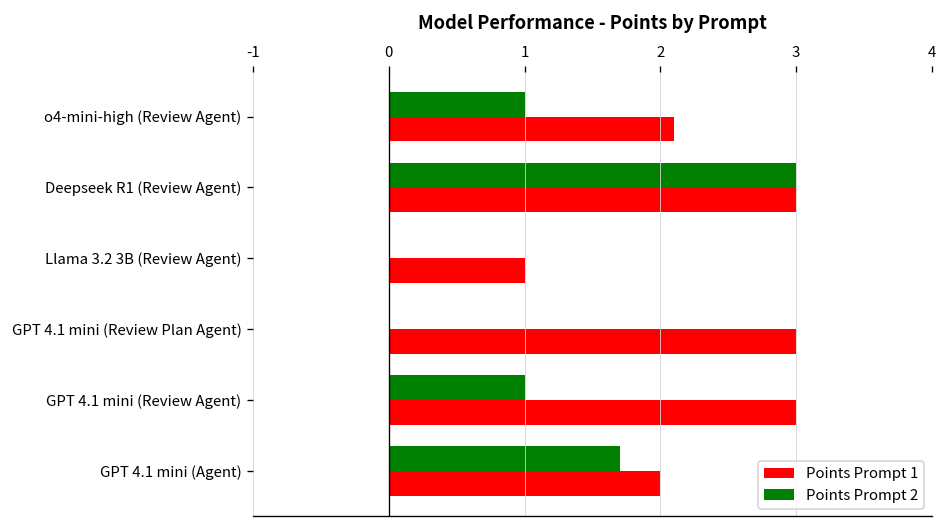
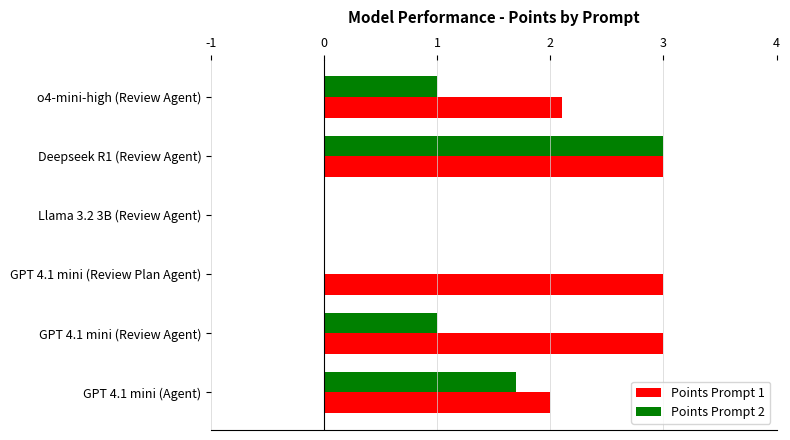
  {
    "Points Prompt 1": {
      "o4-mini-high (Review Agent)": 2.10,
      "Deepseek R1 (Review Agent)": 3,
-     "Llama 3.2 3B (Review Agent)": 1,
+     "Llama 3.2 3B (Review Agent)": 0,
      "GPT 4.1 mini (Review Plan Agent)": 3,
      "GPT 4.1 mini (Review Agent)": 3,
      "GPT 4.1 mini (Agent)": 2
    },
    "Points Prompt 2": {
      "o4-mini-high (Review Agent)": 1,
      "Deepseek R1 (Review Agent)": 3,
      "Llama 3.2 3B (Review Agent)": 0,
      "GPT 4.1 mini (Review Plan Agent)": 0,
      "GPT 4.1 mini (Review Agent)": 1,
      "GPT 4.1 mini (Agent)": 1.70
    }
  }
